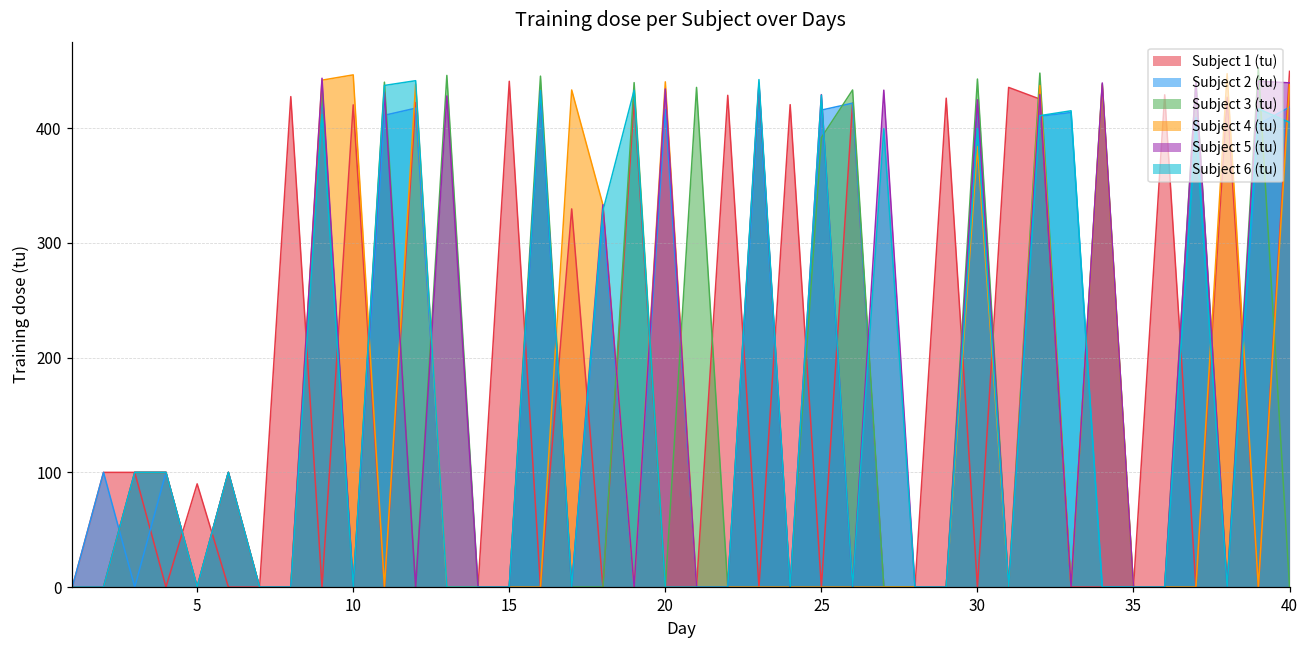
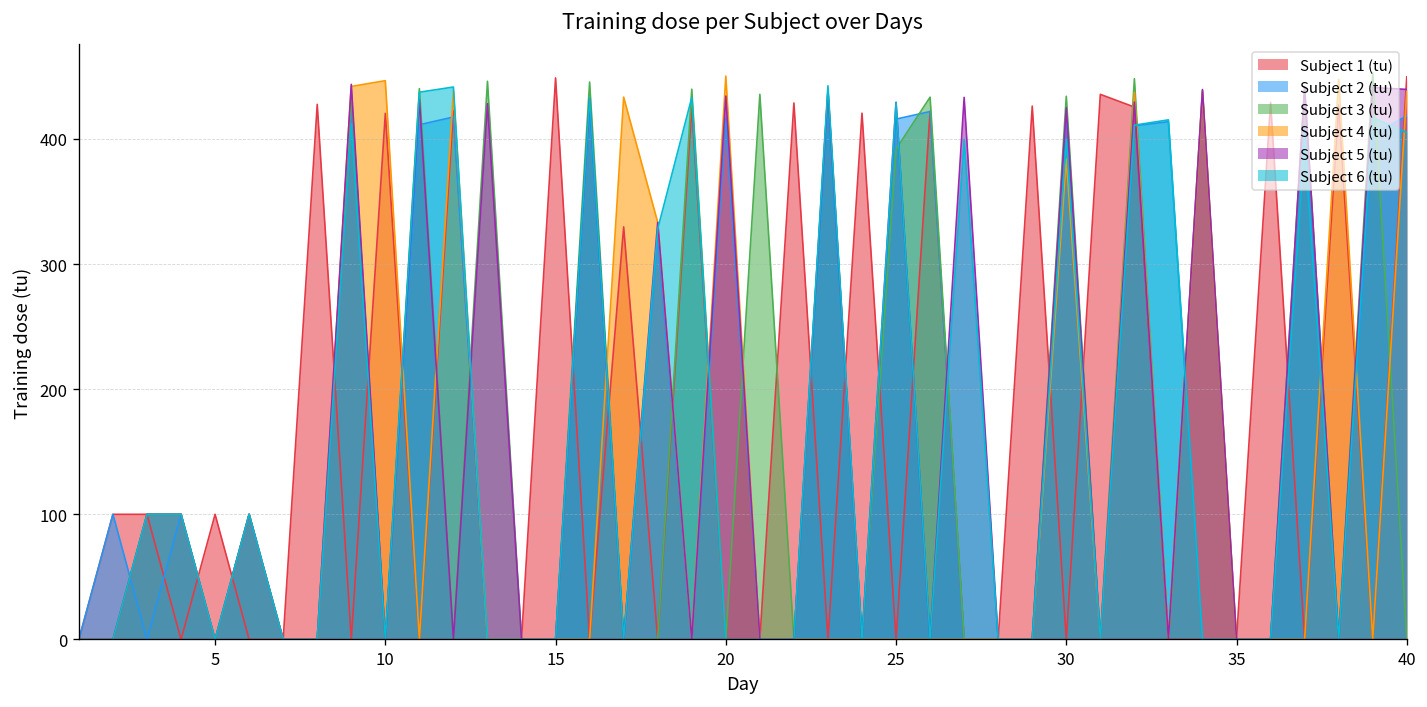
  {
    "Subject 1 (tu)": {
-     "5": 90,
+     "5": 100,
      "10": 420,
-     "15": 441,
+     "15": 449,
      "30": 0,
      "40": 450
    },
    "Subject 3 (tu)": {
      "25": 392,
-     "30": 443,
+     "30": 434,
      "40": 0
    },
    "Subject 4 (tu)": {
      "10": 446,
-     "20": 440,
+     "20": 450,
      "30": 384
    },
    "Subject 5 (tu)": {
      "20": 434,
      "30": 425
    }
  }
